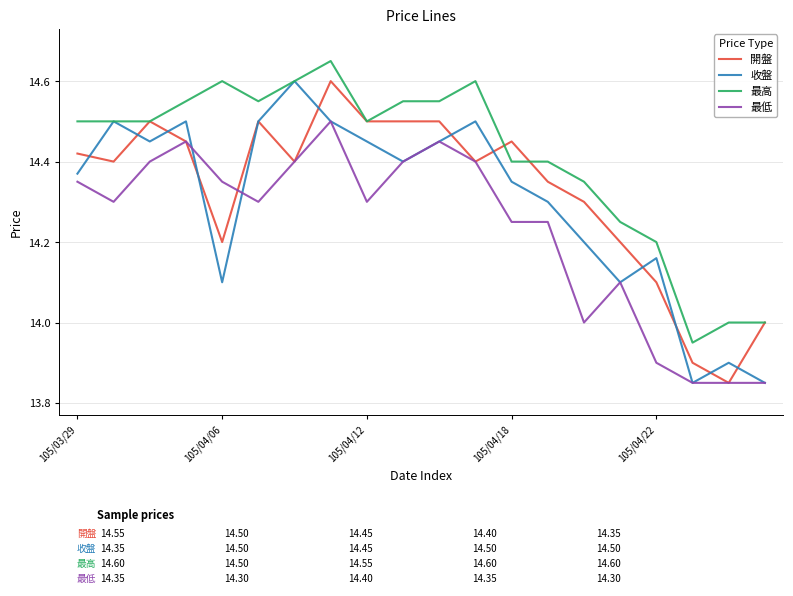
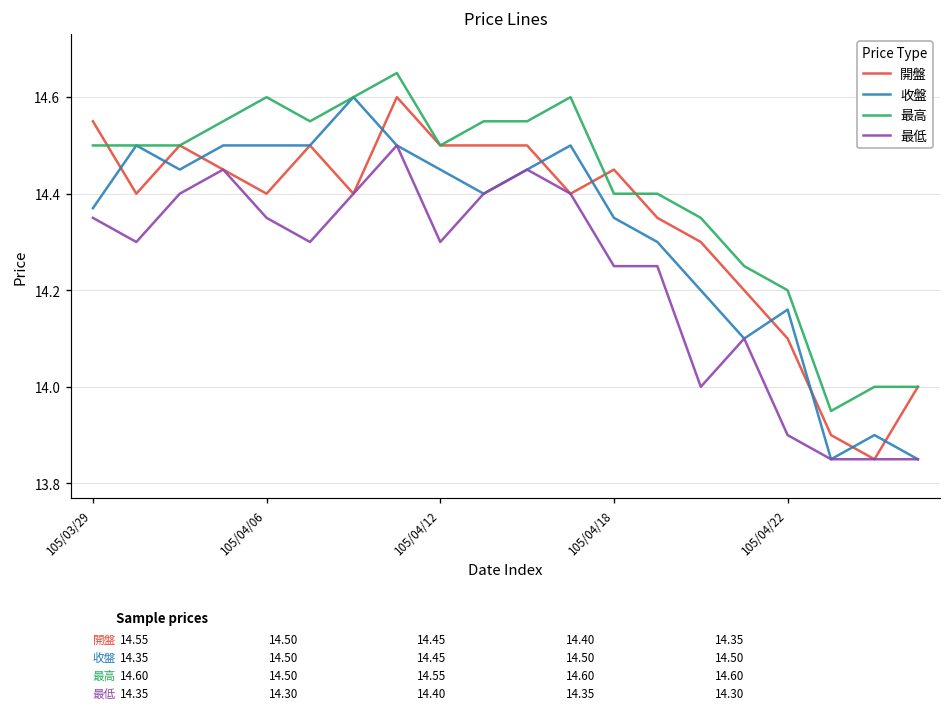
  {
    "開盤": {
-     "105/03/29": 14.42,
-     "105/04/06": 14.2,
+     "105/03/29": 14.55,
+     "105/04/06": 14.4,
      "105/04/18": 14.45,
      "105/04/22": 14.10
    },
    "收盤": {
      "105/03/29": 14.37,
-     "105/04/06": 14.1,
+     "105/04/06": 14.5,
      "105/04/12": 14.45,
      "105/04/18": 14.35,
      "105/04/22": 14.16
    },
    "最高": {
      "105/03/29": 14.50,
      "105/04/06": 14.60,
      "105/04/18": 14.40,
      "105/04/22": 14.20
    },
    "最低": {
      "105/03/29": 14.35,
      "105/04/06": 14.35,
      "105/04/12": 14.30,
      "105/04/18": 14.25,
      "105/04/22": 13.90
    }
  }
